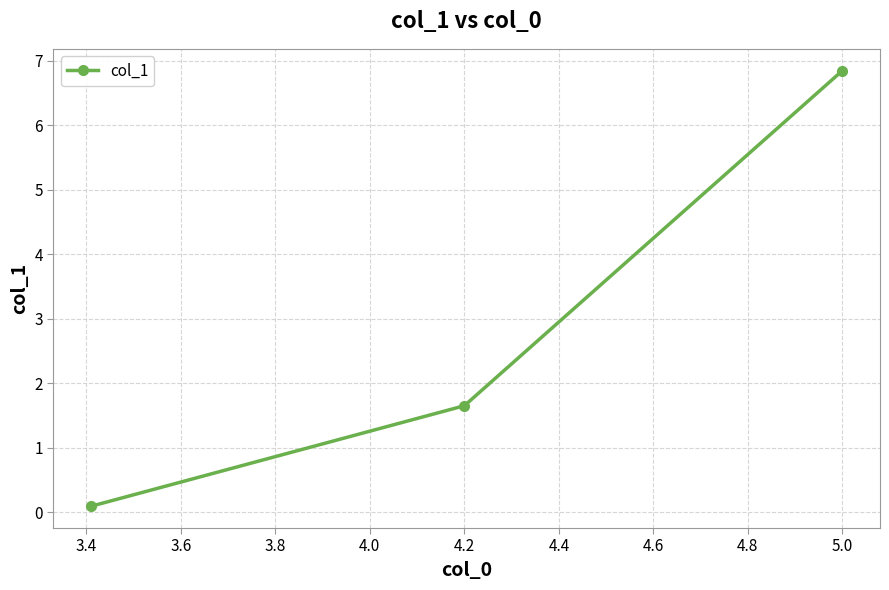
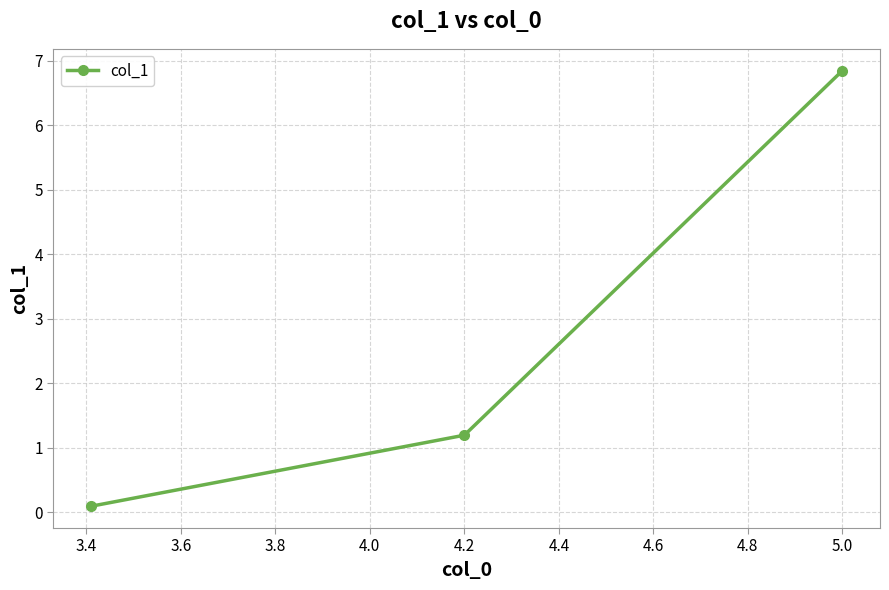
  {
    "3.4": 0.1,
-   "4.2": 1.7,
+   "4.2": 1.2,
    "5.0": 6.8
  }
